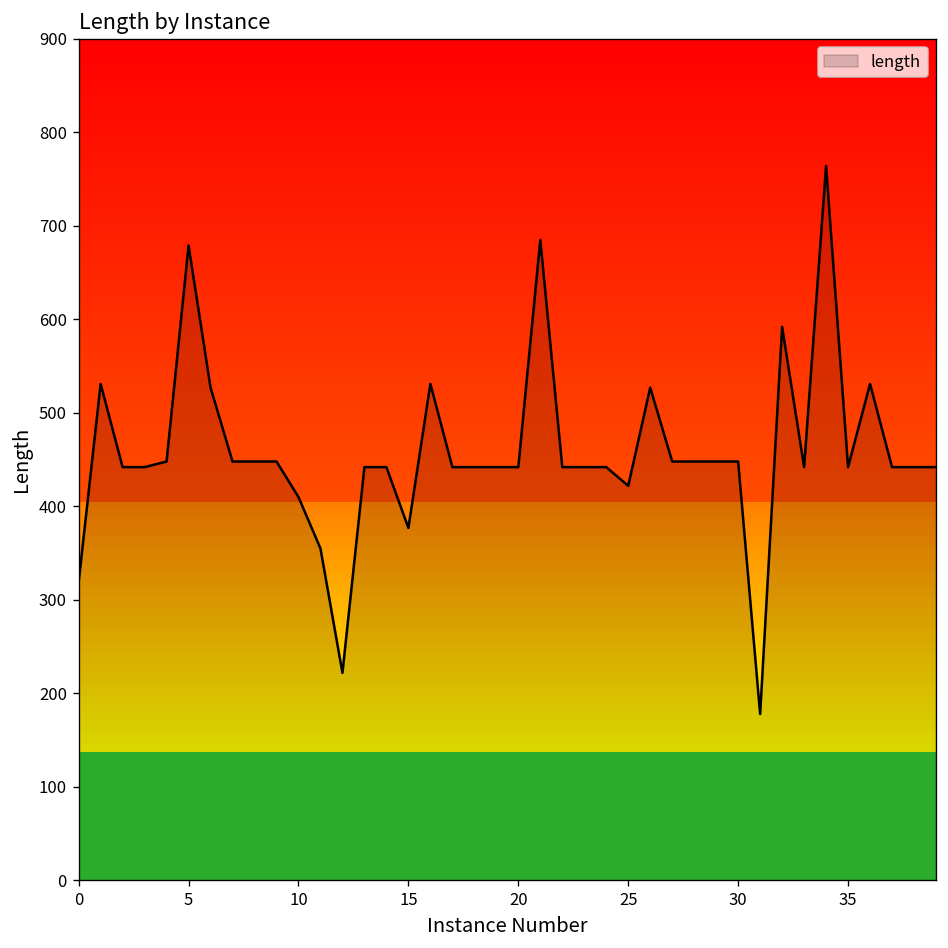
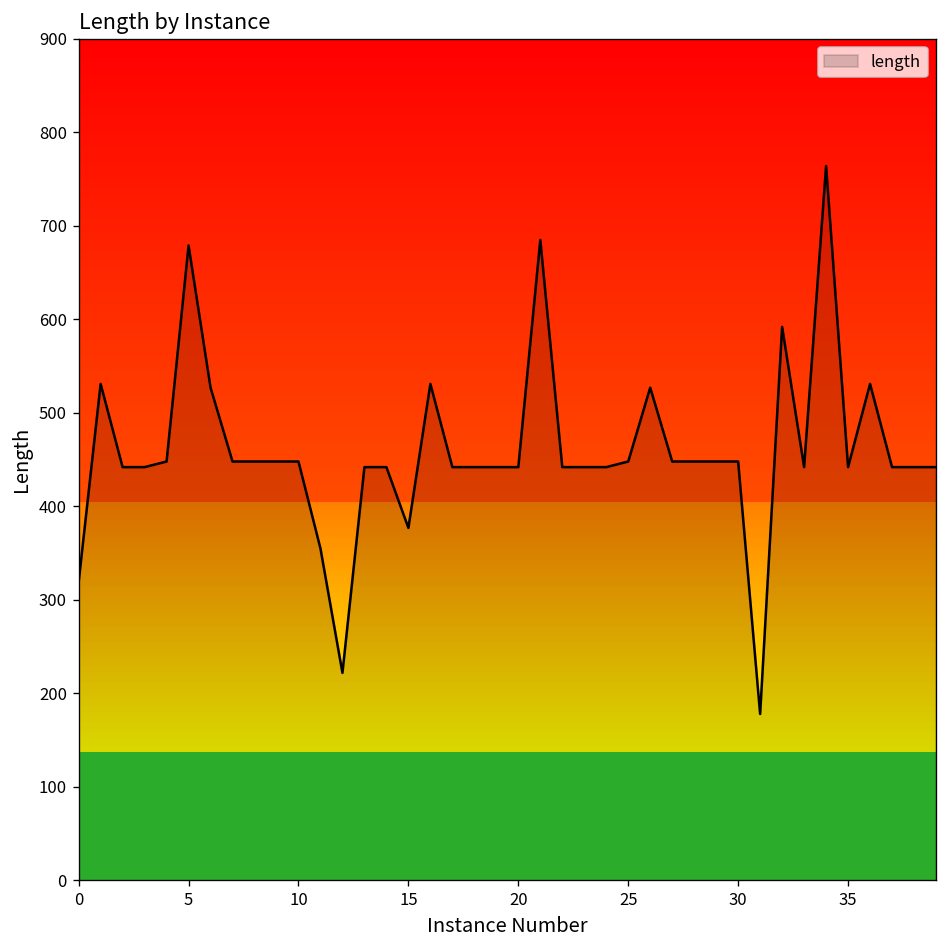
  {
    "0": 320,
    "5": 680,
-   "10": 410,
+   "10": 450,
    "15": 380,
    "20": 440,
-   "25": 420,
+   "25": 450,
    "30": 450,
    "35": 440
  }
